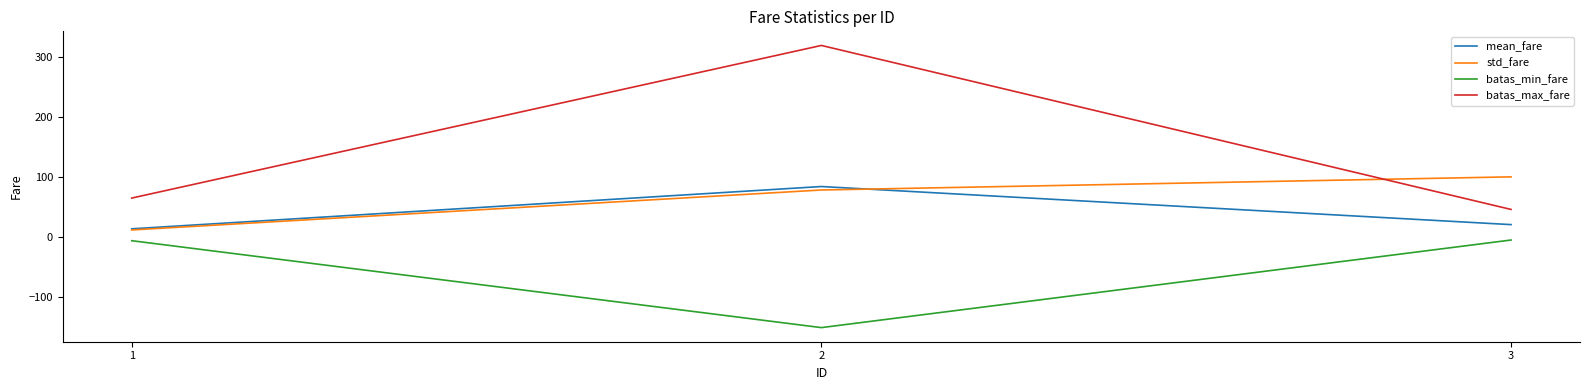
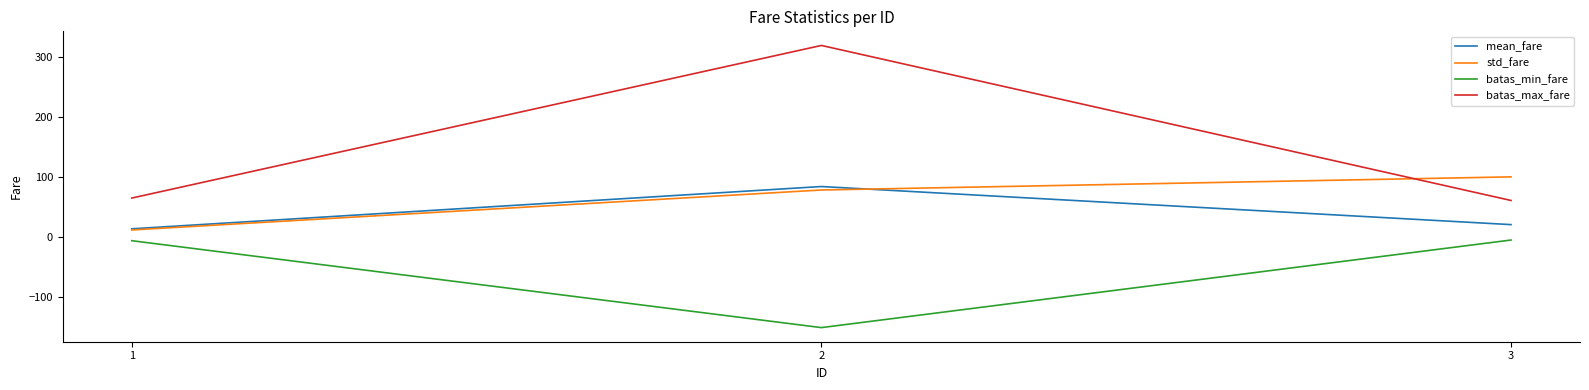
  {
    "mean_fare": {
      "2": 80,
      "3": 20
    },
    "std_fare": {
      "2": 80,
      "3": 100
    },
    "batas_min_fare": {
      "1": -10,
      "2": -150,
      "3": -10
    },
    "batas_max_fare": {
      "1": 60,
      "2": 320,
-     "3": 50
+     "3": 60
    }
  }
